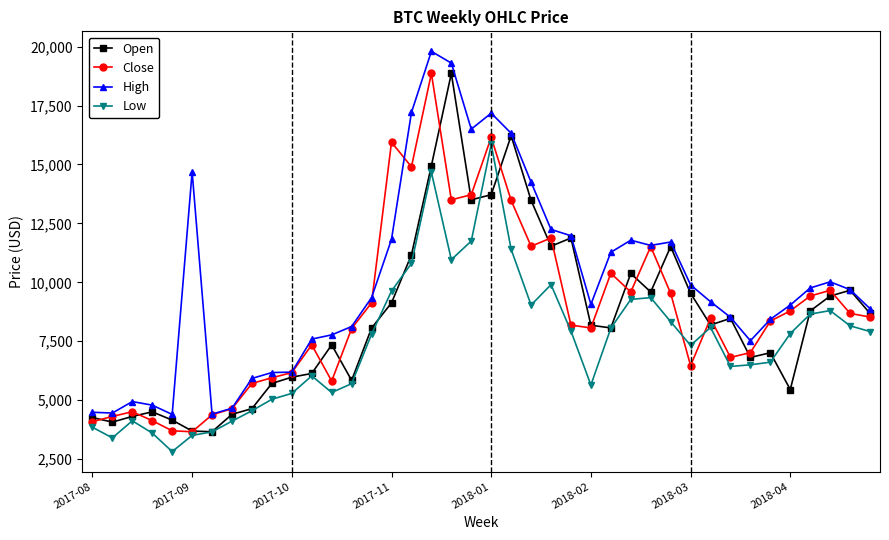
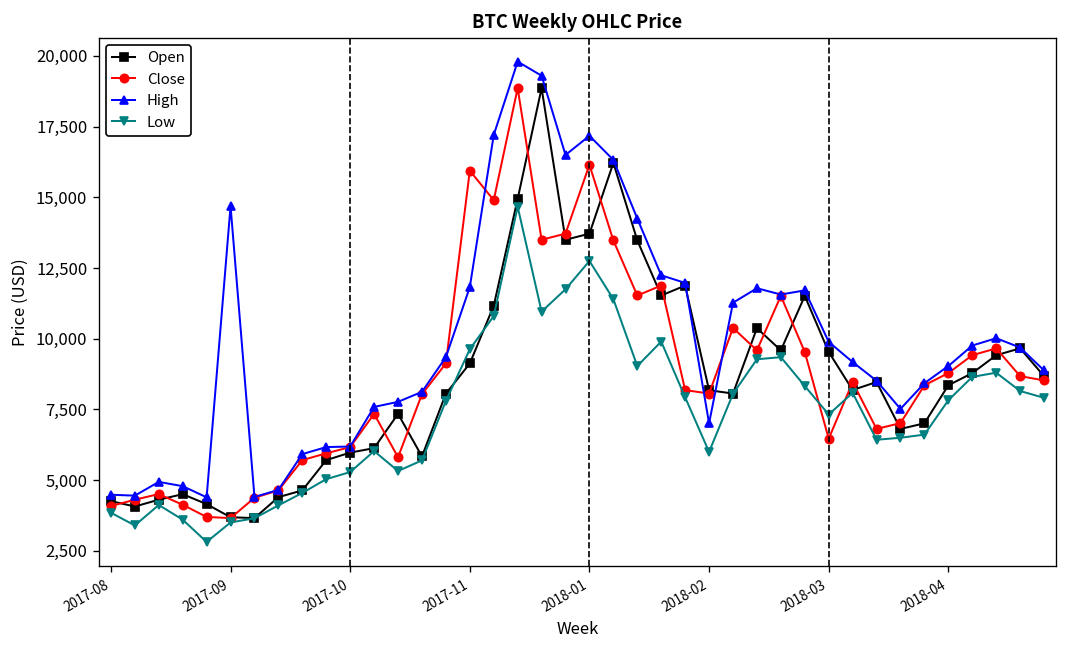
  {
    "Open": {
      "2017-08": "4,300",
      "2017-10": "6,000",
      "2017-11": "9,100",
      "2018-01": "13,700",
      "2018-02": "8,200",
      "2018-03": "9,500",
-     "2018-04": "5,500"
+     "2018-04": "8,400"
    },
    "Close": {
      "2017-08": "4,100",
      "2017-11": "15,900",
      "2018-01": "16,200",
      "2018-02": "8,100",
      "2018-03": "6,500",
      "2018-04": "8,800"
    },
    "High": {
      "2017-08": "4,500",
      "2017-09": "14,700",
      "2017-11": "11,800",
      "2018-01": "17,200",
-     "2018-02": "9,100",
+     "2018-02": "7,000",
      "2018-03": "9,900",
      "2018-04": "9,000"
    },
    "Low": {
      "2017-08": "3,900",
      "2017-09": "3,500",
      "2017-10": "5,300",
      "2017-11": "9,600",
-     "2018-01": "15,900",
-     "2018-02": "5,600",
+     "2018-01": "12,800",
+     "2018-02": "6,000",
      "2018-03": "7,300",
      "2018-04": "7,800"
    }
  }
